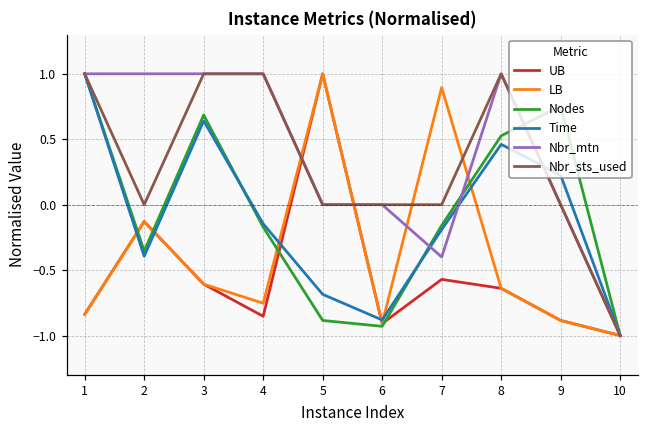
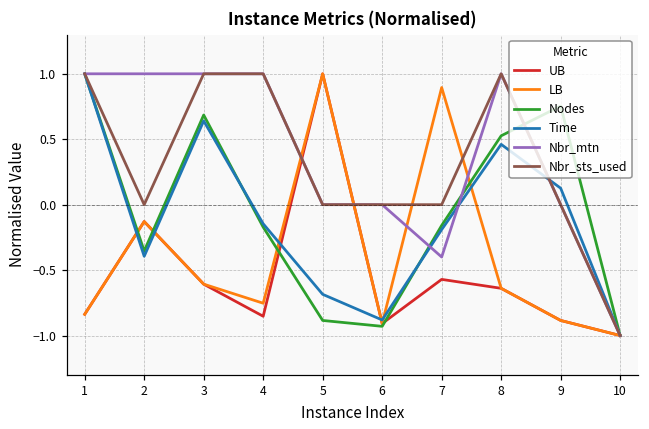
  {
    "UB": {
      "4": -0.85,
      "7": -0.57
    },
    "LB": {
      "4": -0.75,
      "7": 0.90
    },
    "Nodes": {
      "2": -0.35,
      "3": 0.69,
      "4": -0.17,
      "5": -0.88,
      "6": -0.93,
      "7": -0.16,
      "8": 0.53
    },
    "Time": {
      "2": -0.39,
      "3": 0.64,
      "4": -0.15,
      "5": -0.69,
      "6": -0.88,
      "7": -0.19,
      "8": 0.46,
-     "9": 0.23
+     "9": 0.13
    },
    "Nbr_mtn": {
      "2": 1.00,
      "7": -0.40
    },
    "Nbr_sts_used": {
      "2": 0.00,
      "7": 0.00
    }
  }
